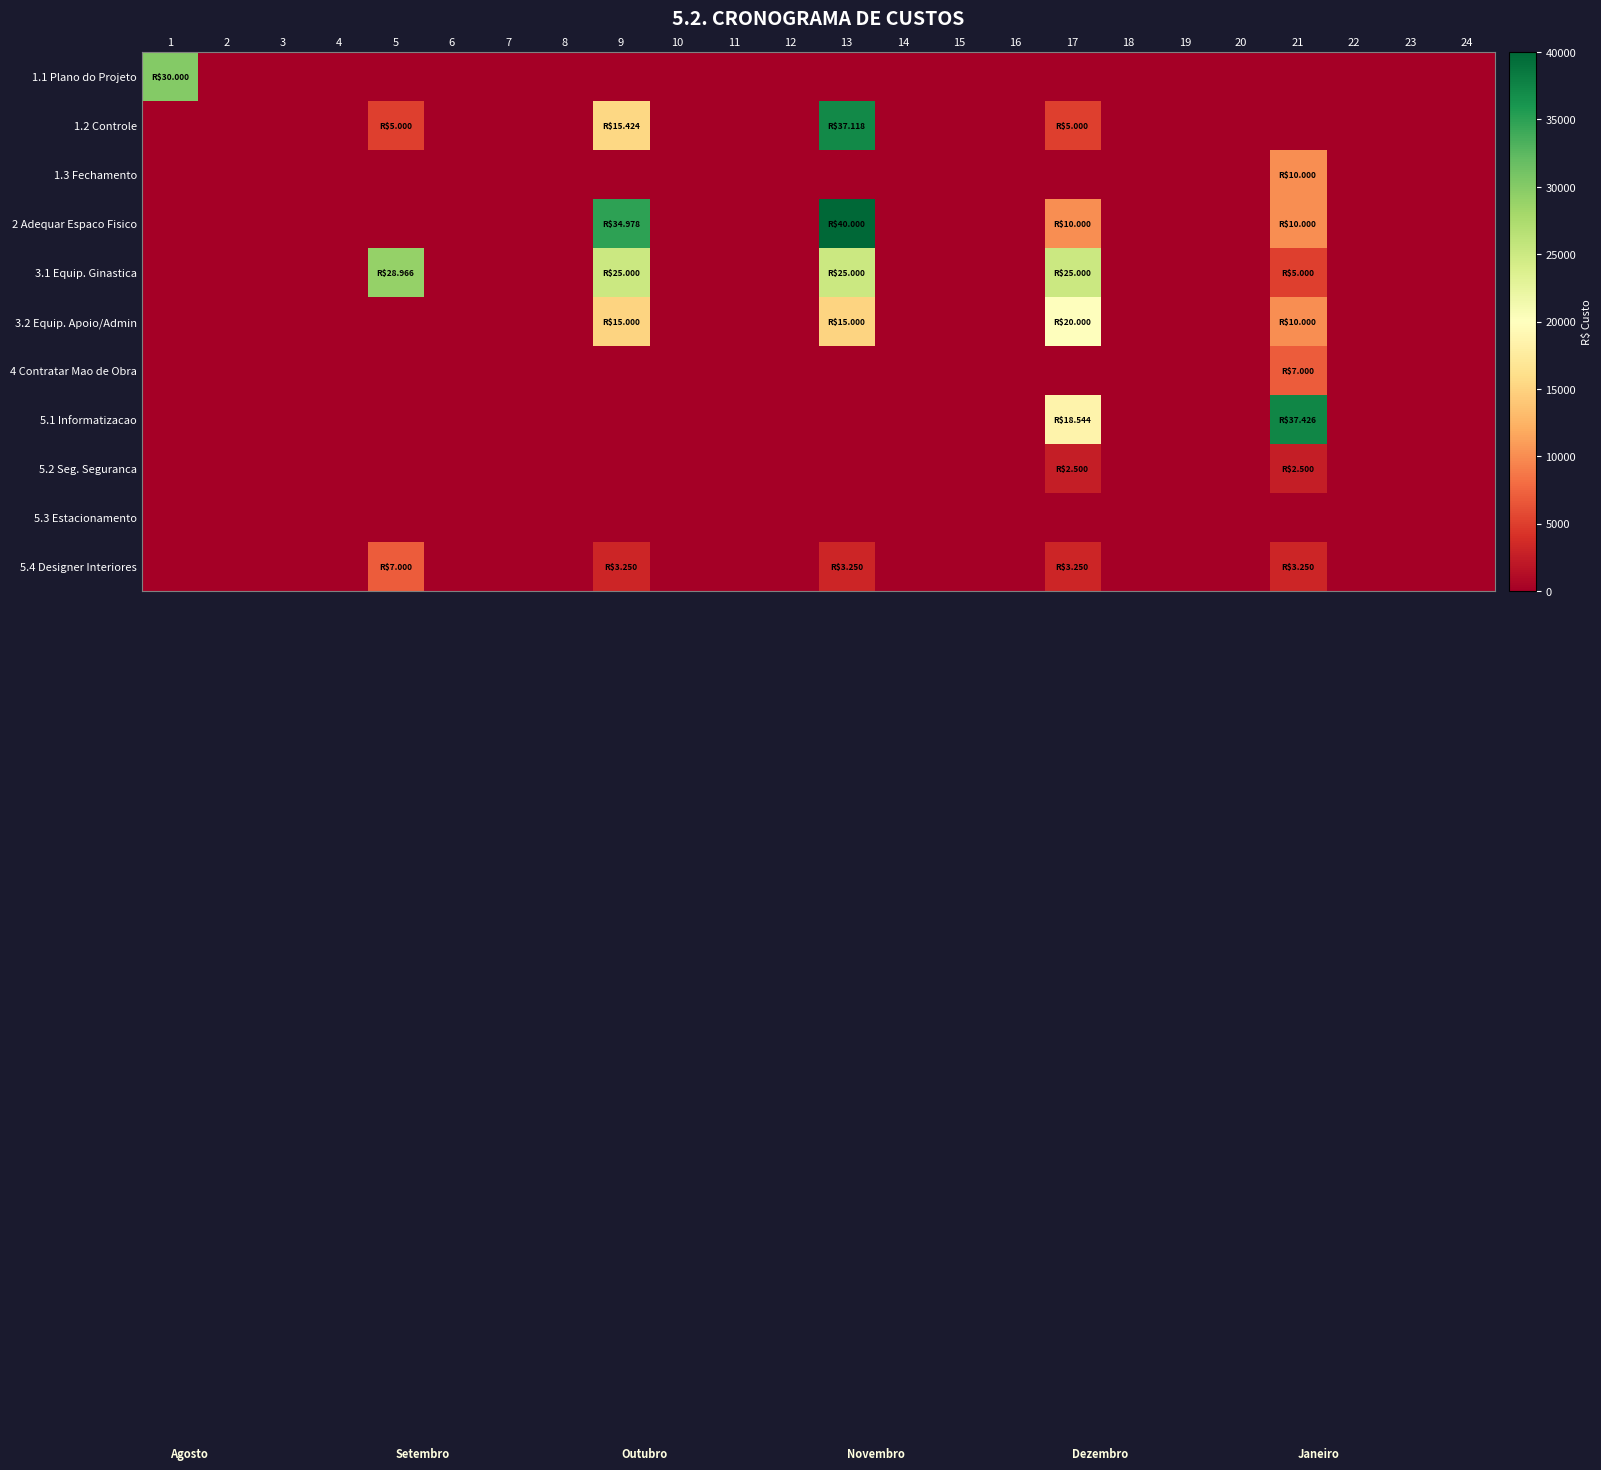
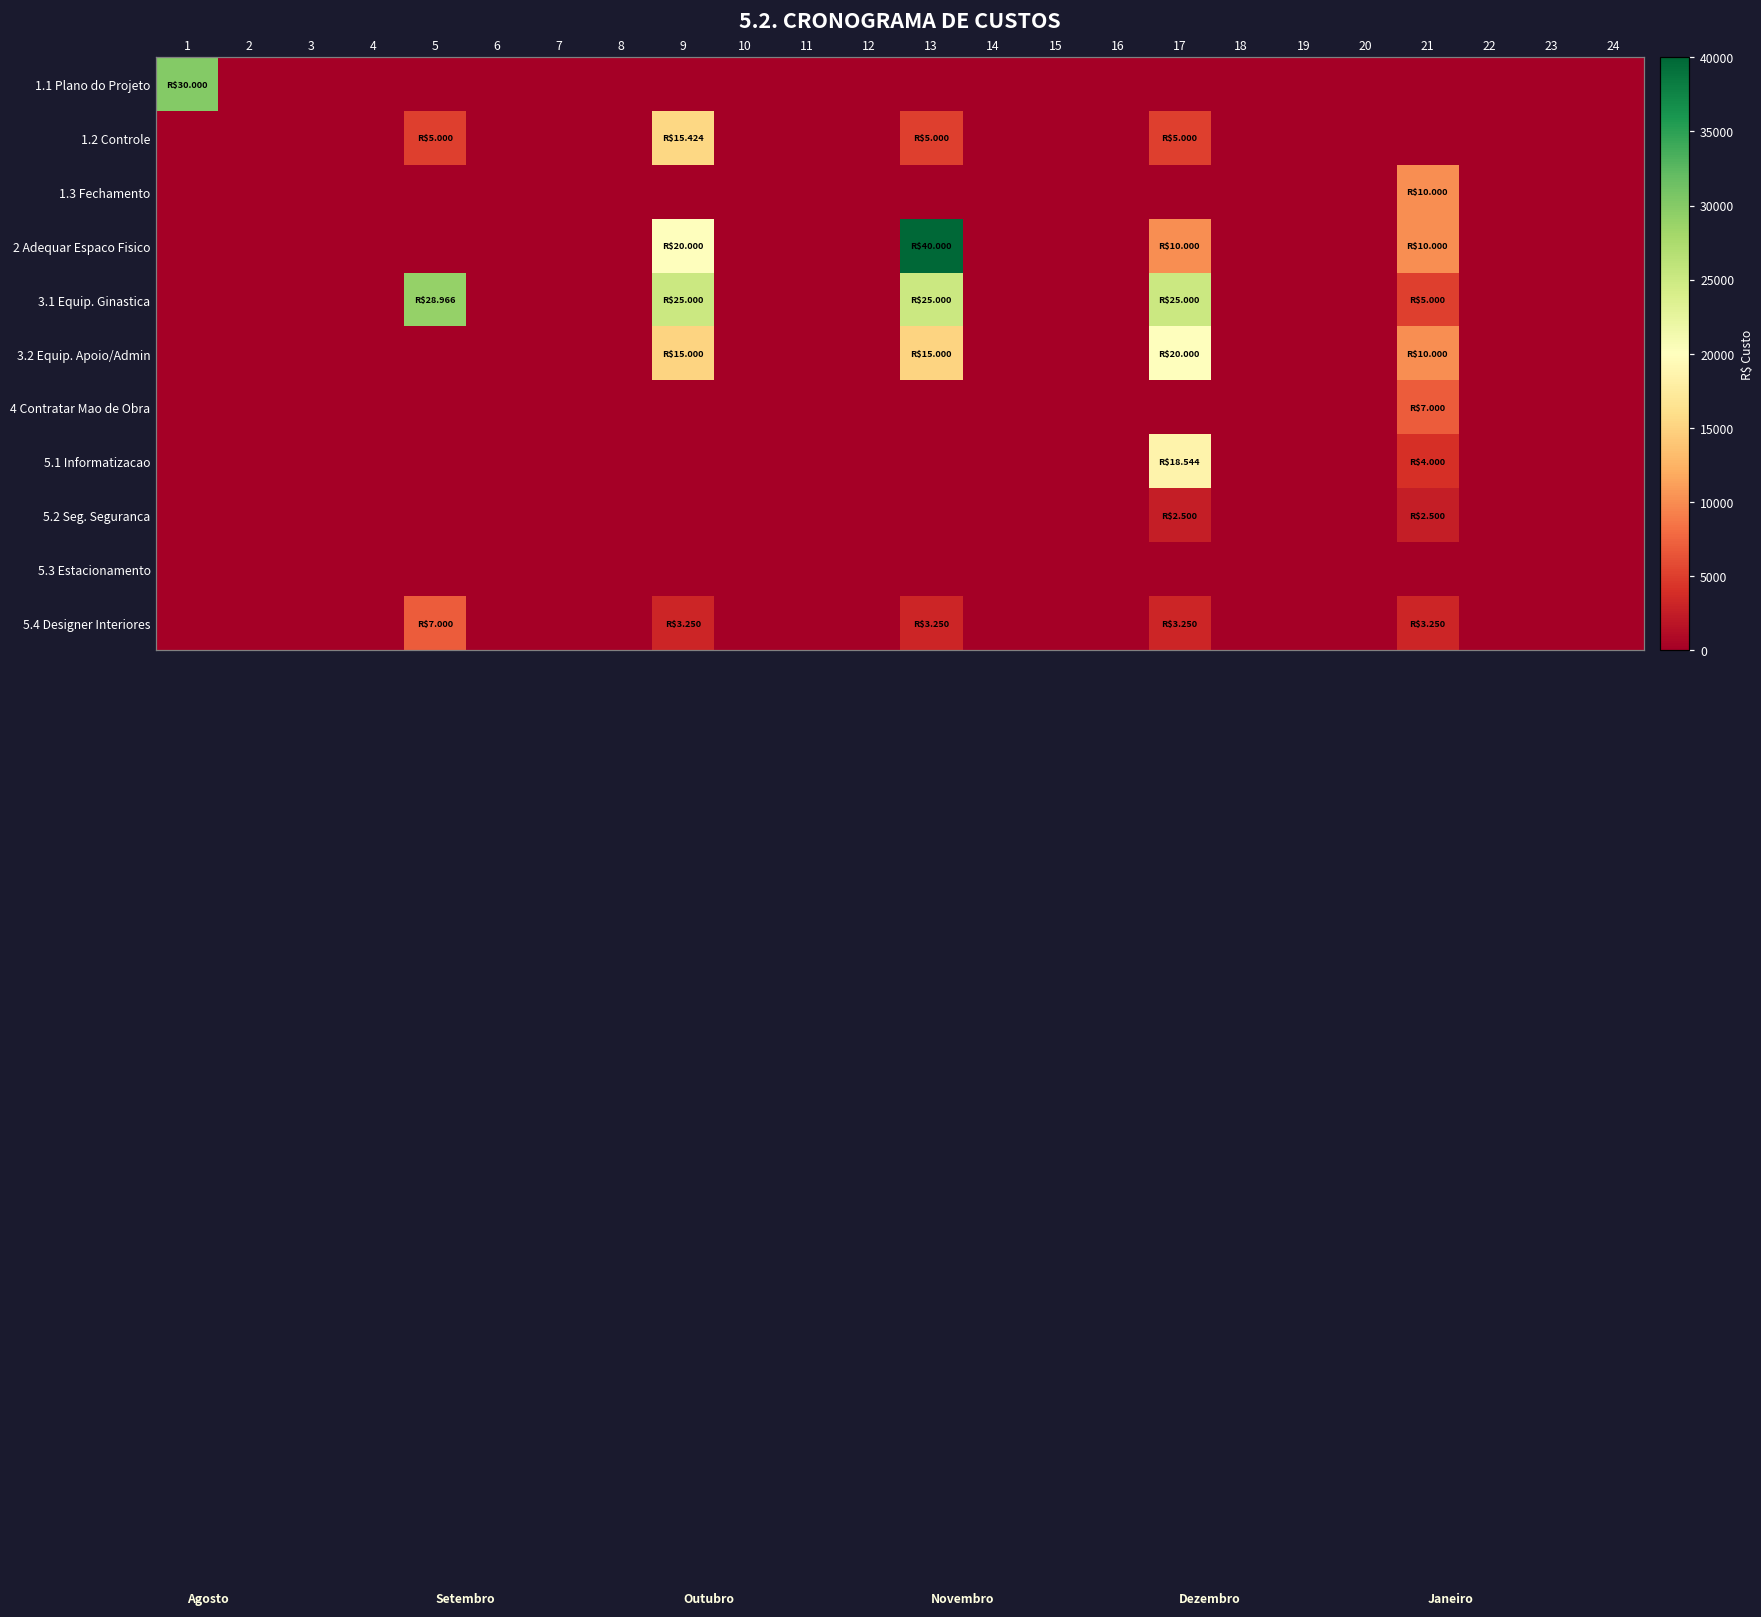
  {
    "1.1 Plano do Projeto": {
      "1": "$30.000"
    },
    "1.2 Controle": {
      "5": "$5.000",
      "9": "$15.424",
-     "13": "$37.118",
+     "13": "$5.000",
      "17": "$5.000"
    },
    "1.3 Fechamento": {
      "21": "$10.000"
    },
    "2 Adequar Espaco Fisico": {
-     "9": "$34.978",
+     "9": "$20.000",
      "13": "$40.000",
      "17": "$10.000",
      "21": "$10.000"
    },
    "3.1 Equip. Ginastica": {
      "5": "$28.966",
      "9": "$25.000",
      "13": "$25.000",
      "17": "$25.000",
      "21": "$5.000"
    },
    "3.2 Equip. Apoio/Admin": {
      "9": "$15.000",
      "13": "$15.000",
      "17": "$20.000",
      "21": "$10.000"
    },
    "4 Contratar Mao de Obra": {
      "21": "$7.000"
    },
    "5.1 Informatizacao": {
      "17": "$18.544",
-     "21": "$37.426"
+     "21": "$4.000"
    },
    "5.2 Seg. Seguranca": {
      "17": "$2.500",
      "21": "$2.500"
    },
    "5.4 Designer Interiores": {
      "5": "$7.000",
      "9": "$3.250",
      "13": "$3.250",
      "17": "$3.250",
      "21": "$3.250"
    }
  }
